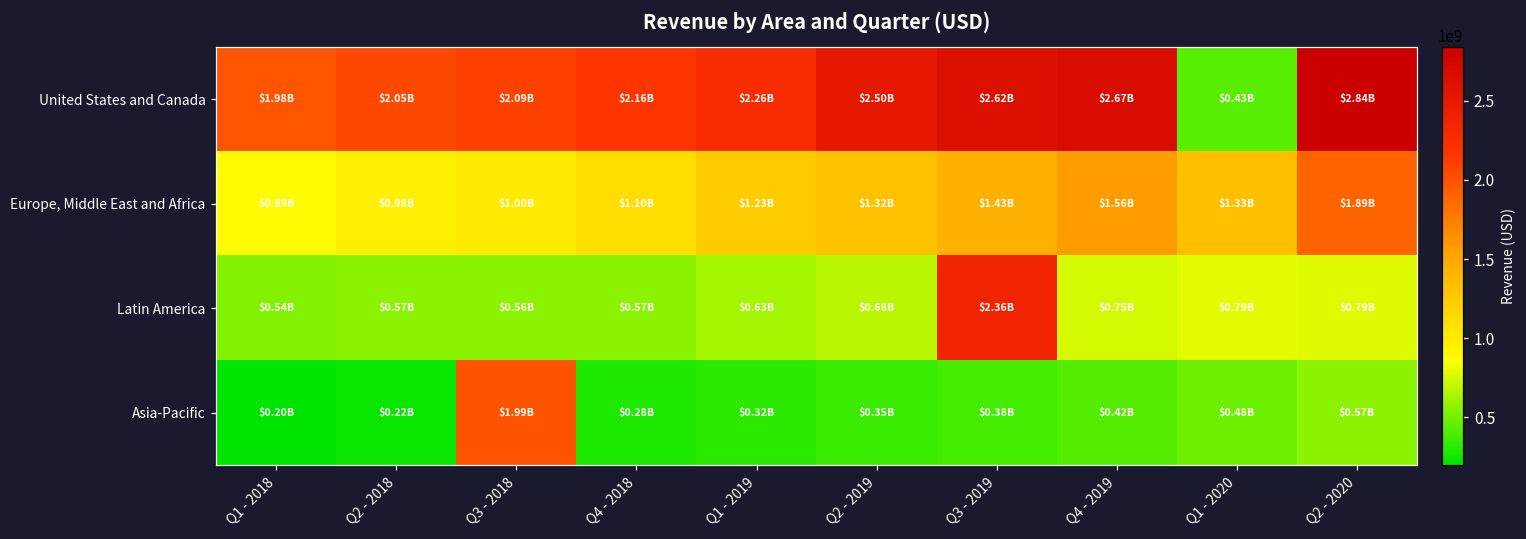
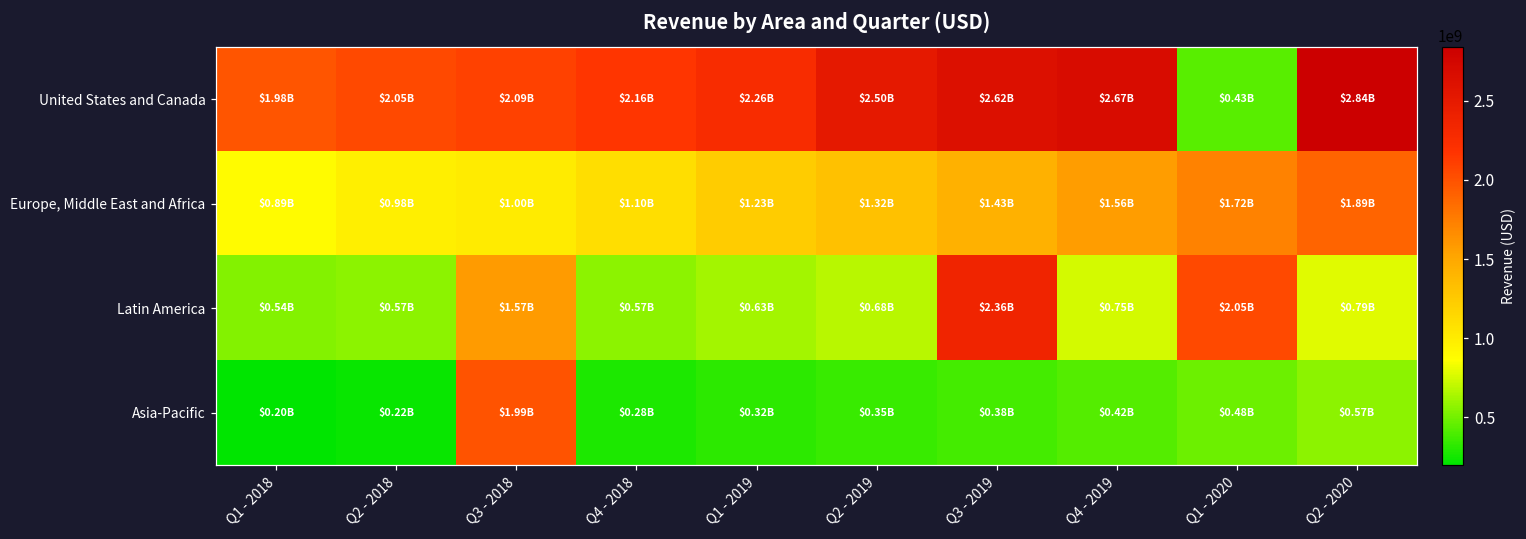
  {
    "United States and Canada": {
      "Q1 - 2018": "$1.98B",
      "Q2 - 2018": "$2.05B",
      "Q3 - 2018": "$2.09B",
      "Q4 - 2018": "$2.16B",
      "Q1 - 2019": "$2.26B",
      "Q2 - 2019": "$2.50B",
      "Q3 - 2019": "$2.62B",
      "Q4 - 2019": "$2.67B",
      "Q1 - 2020": "$0.43B",
      "Q2 - 2020": "$2.84B"
    },
    "Europe, Middle East and Africa": {
      "Q1 - 2018": "$0.89B",
      "Q2 - 2018": "$0.98B",
      "Q3 - 2018": "$1.00B",
      "Q4 - 2018": "$1.10B",
      "Q1 - 2019": "$1.23B",
      "Q2 - 2019": "$1.32B",
      "Q3 - 2019": "$1.43B",
      "Q4 - 2019": "$1.56B",
-     "Q1 - 2020": "$1.33B",
+     "Q1 - 2020": "$1.72B",
      "Q2 - 2020": "$1.89B"
    },
    "Latin America": {
      "Q1 - 2018": "$0.54B",
      "Q2 - 2018": "$0.57B",
-     "Q3 - 2018": "$0.56B",
+     "Q3 - 2018": "$1.57B",
      "Q4 - 2018": "$0.57B",
      "Q1 - 2019": "$0.63B",
      "Q2 - 2019": "$0.68B",
      "Q3 - 2019": "$2.36B",
      "Q4 - 2019": "$0.75B",
-     "Q1 - 2020": "$0.79B",
+     "Q1 - 2020": "$2.05B",
      "Q2 - 2020": "$0.79B"
    },
    "Asia-Pacific": {
      "Q1 - 2018": "$0.20B",
      "Q2 - 2018": "$0.22B",
      "Q3 - 2018": "$1.99B",
      "Q4 - 2018": "$0.28B",
      "Q1 - 2019": "$0.32B",
      "Q2 - 2019": "$0.35B",
      "Q3 - 2019": "$0.38B",
      "Q4 - 2019": "$0.42B",
      "Q1 - 2020": "$0.48B",
      "Q2 - 2020": "$0.57B"
    }
  }
